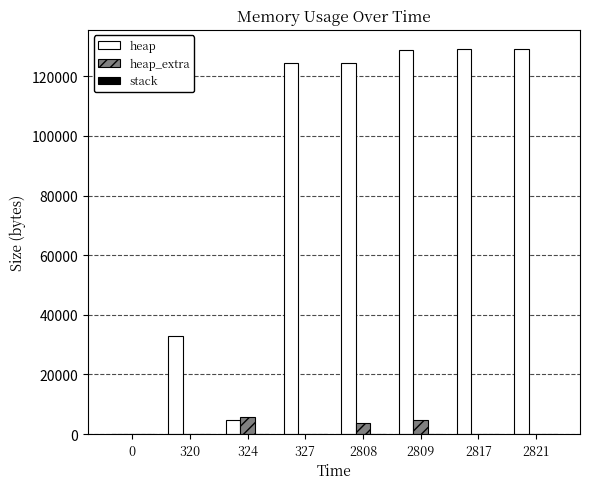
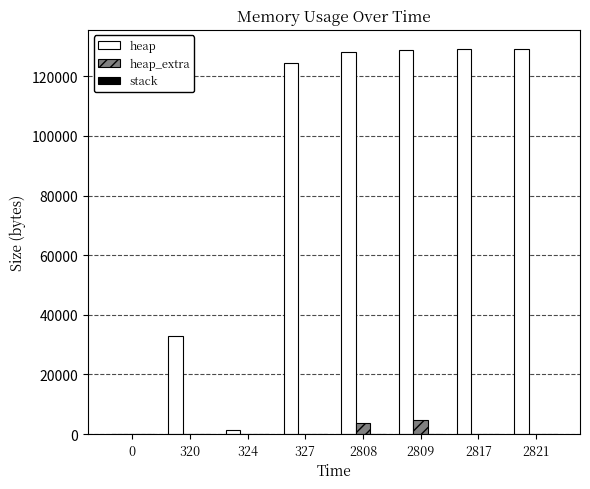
  {
    "heap": {
      "0": 0,
      "320": 33000,
-     "324": 5000,
+     "324": 1000,
      "327": 125000,
-     "2808": 125000,
+     "2808": 128000,
      "2809": 129000,
      "2817": 129000,
      "2821": 129000
    },
    "heap_extra": {
      "0": 0,
-     "324": 6000,
+     "324": 0,
      "2808": 4000,
      "2809": 5000
    },
    "stack": {
      "0": 0,
      "320": 0,
      "324": 0,
      "327": 0,
      "2808": 0,
      "2809": 0,
      "2817": 0,
      "2821": 0
    }
  }
